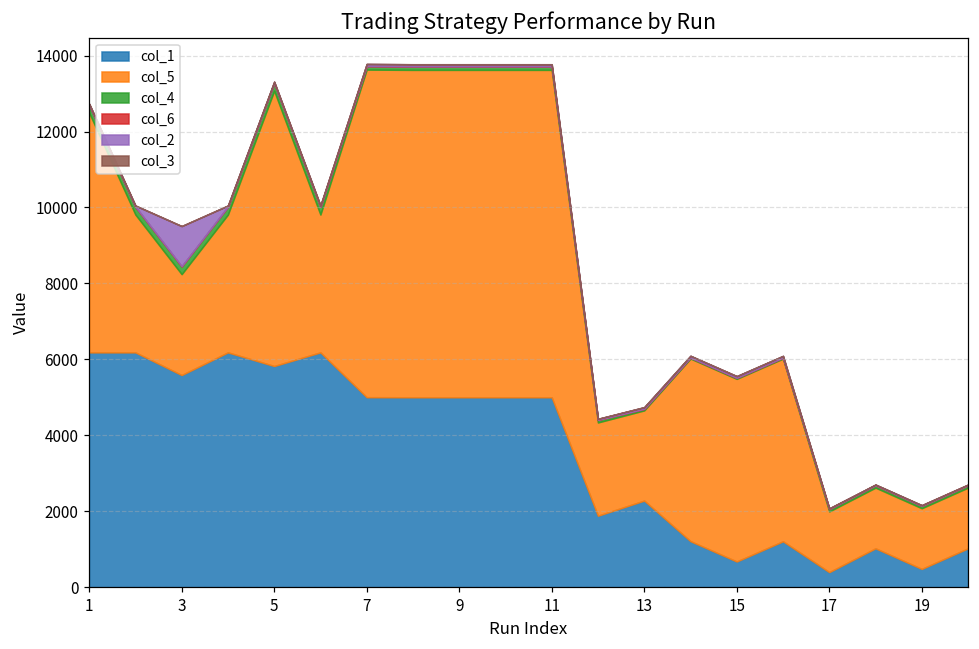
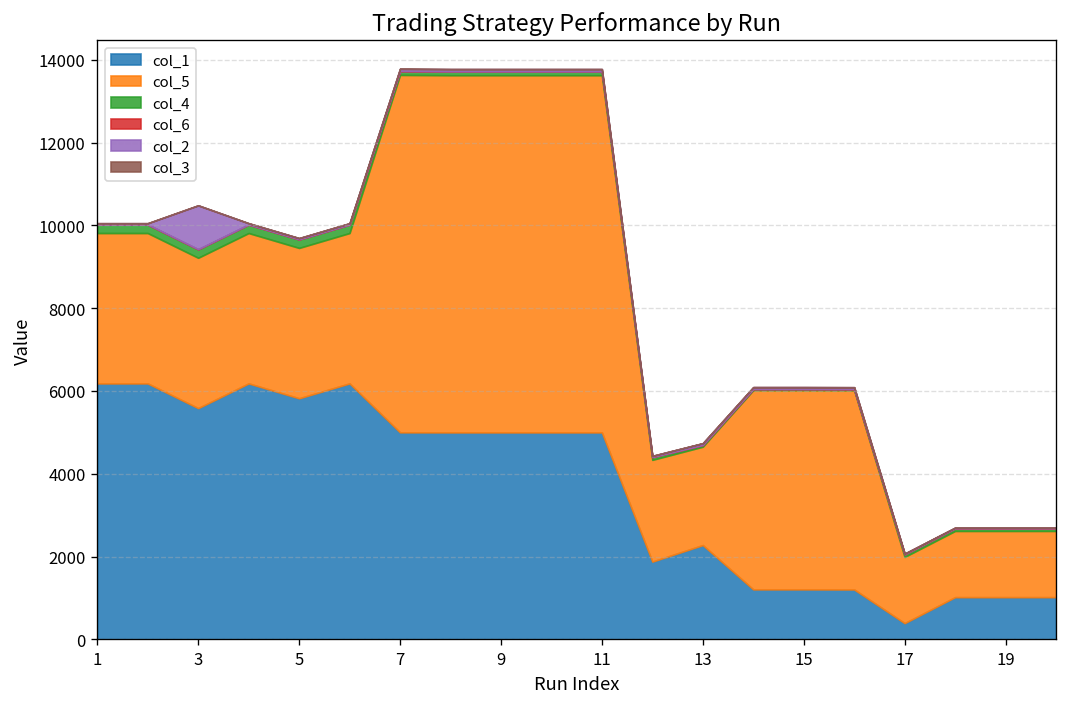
  {
    "col_1": {
      "1": 6200,
      "3": 5600,
      "5": 5800,
      "7": 5000,
      "9": 5000,
      "11": 5000,
      "13": 2300,
-     "15": 700,
+     "15": 1200,
      "17": 400,
-     "19": 500
+     "19": 1000
    },
    "col_5": {
-     "1": 6300,
-     "3": 2700,
-     "5": 7300,
+     "1": 3600,
+     "3": 3600,
+     "5": 3600,
      "7": 8600,
      "9": 8600,
      "11": 8600
    },
    "col_6": {
      "3": 200
    }
  }
